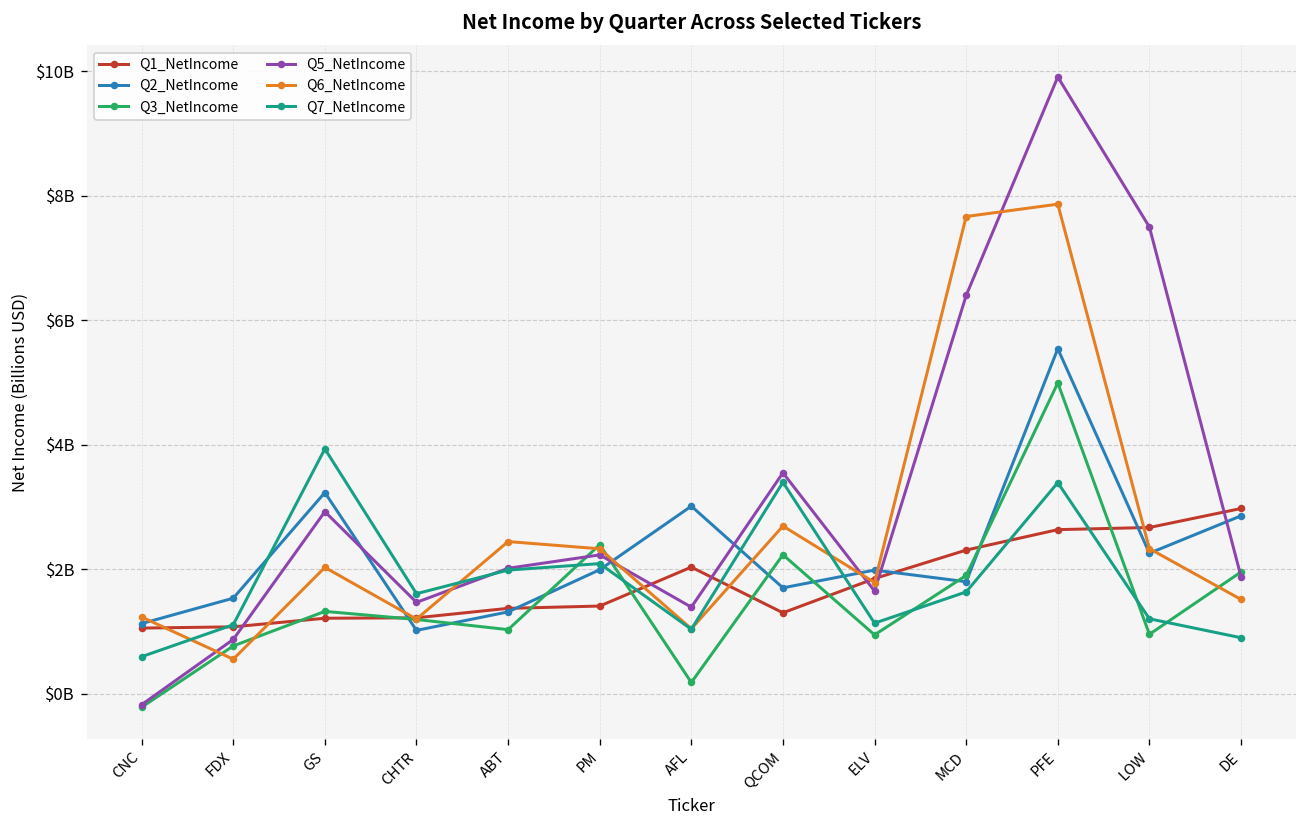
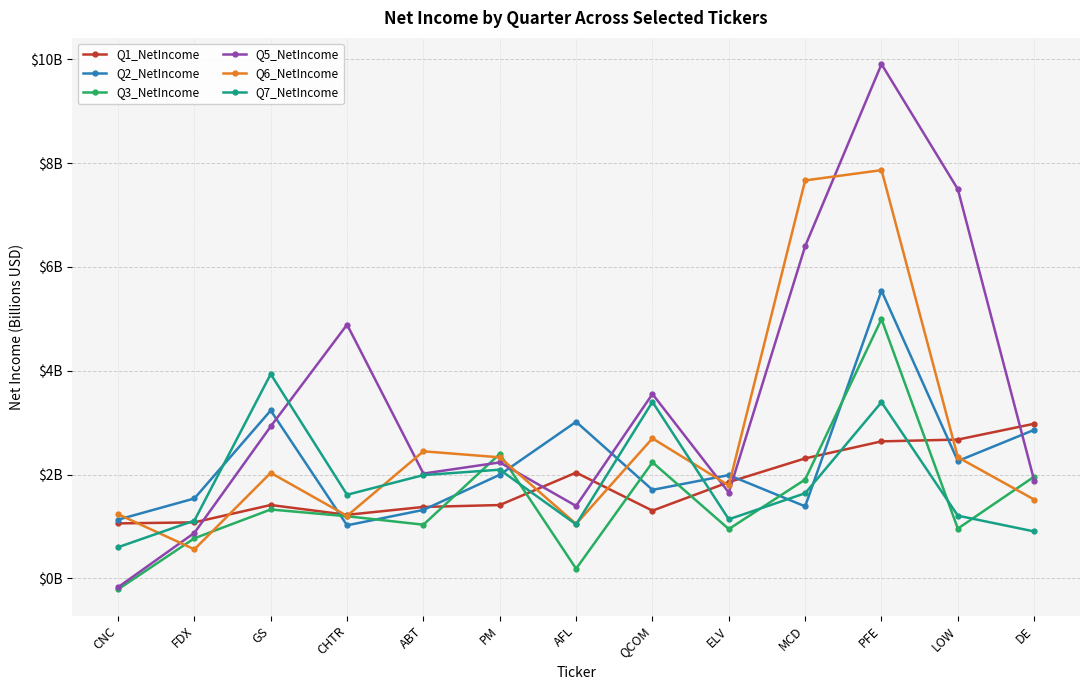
  {
    "Q1_NetIncome": {
      "CNC": "$1100000000",
-     "GS": "$1200000000",
+     "GS": "$1400000000",
      "ABT": "$1400000000",
      "PM": "$1400000000",
      "AFL": "$2000000000",
      "QCOM": "$1300000000",
      "ELV": "$1900000000",
      "MCD": "$2300000000",
      "PFE": "$2600000000",
      "LOW": "$2700000000",
      "DE": "$3000000000"
    },
    "Q2_NetIncome": {
      "CNC": "$1100000000",
      "FDX": "$1500000000",
      "GS": "$3200000000",
      "CHTR": "$1000000000",
      "ABT": "$1300000000",
      "PM": "$2000000000",
      "AFL": "$3000000000",
      "QCOM": "$1700000000",
      "ELV": "$2000000000",
-     "MCD": "$1800000000",
+     "MCD": "$1400000000",
      "PFE": "$5500000000",
      "LOW": "$2300000000",
      "DE": "$2900000000"
    },
    "Q5_NetIncome": {
      "FDX": "$900000000",
      "GS": "$2900000000",
-     "CHTR": "$1500000000",
+     "CHTR": "$4900000000",
      "PM": "$2200000000",
      "AFL": "$1400000000",
      "QCOM": "$3600000000",
      "ELV": "$1700000000",
      "MCD": "$6400000000",
      "PFE": "$9900000000",
      "LOW": "$7500000000",
      "DE": "$1900000000"
    },
    "Q6_NetIncome": {
      "CNC": "$1200000000",
      "FDX": "$600000000",
      "GS": "$2000000000",
      "ABT": "$2400000000",
      "PM": "$2300000000",
      "QCOM": "$2700000000",
      "ELV": "$1800000000",
      "MCD": "$7700000000",
      "PFE": "$7900000000",
      "LOW": "$2300000000",
      "DE": "$1500000000"
    }
  }
